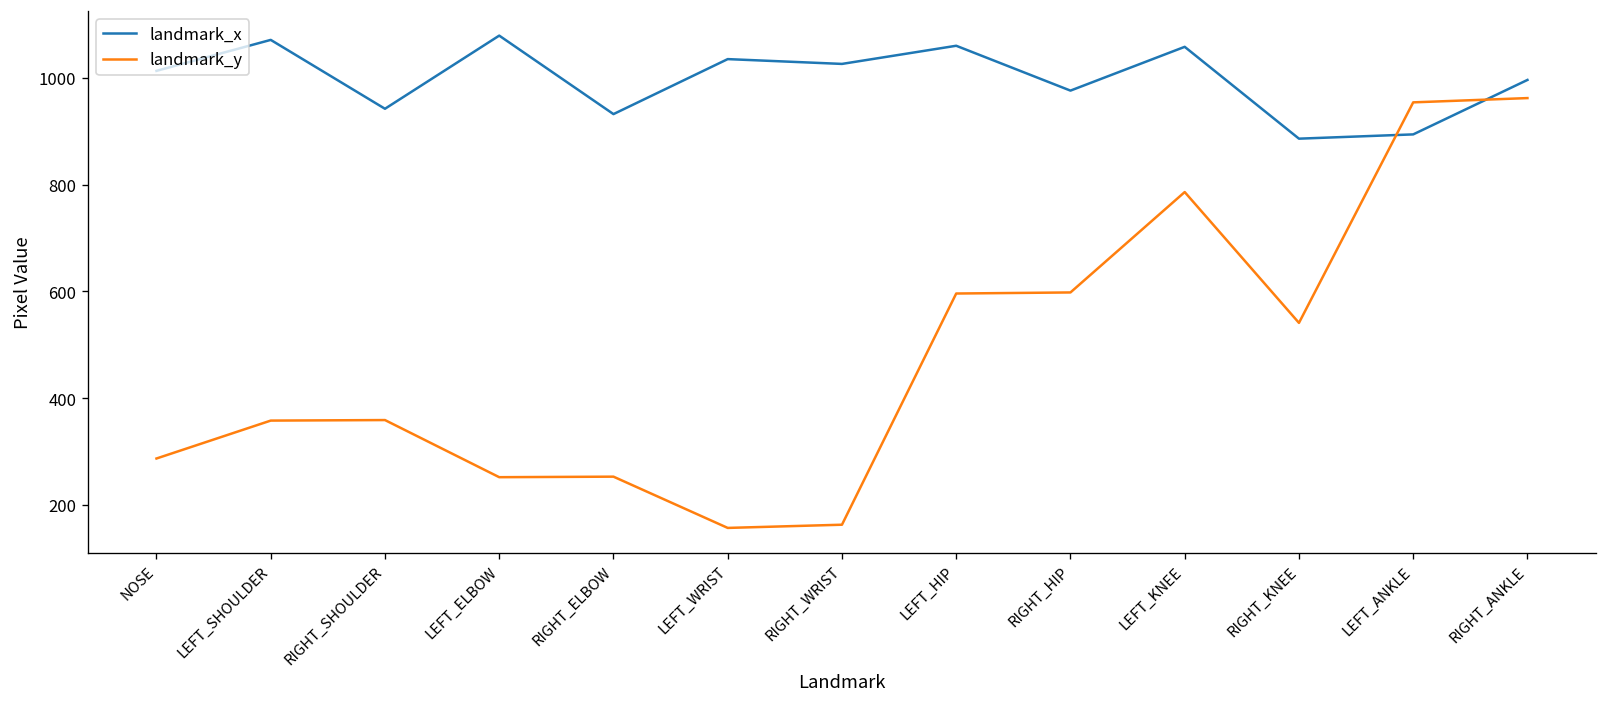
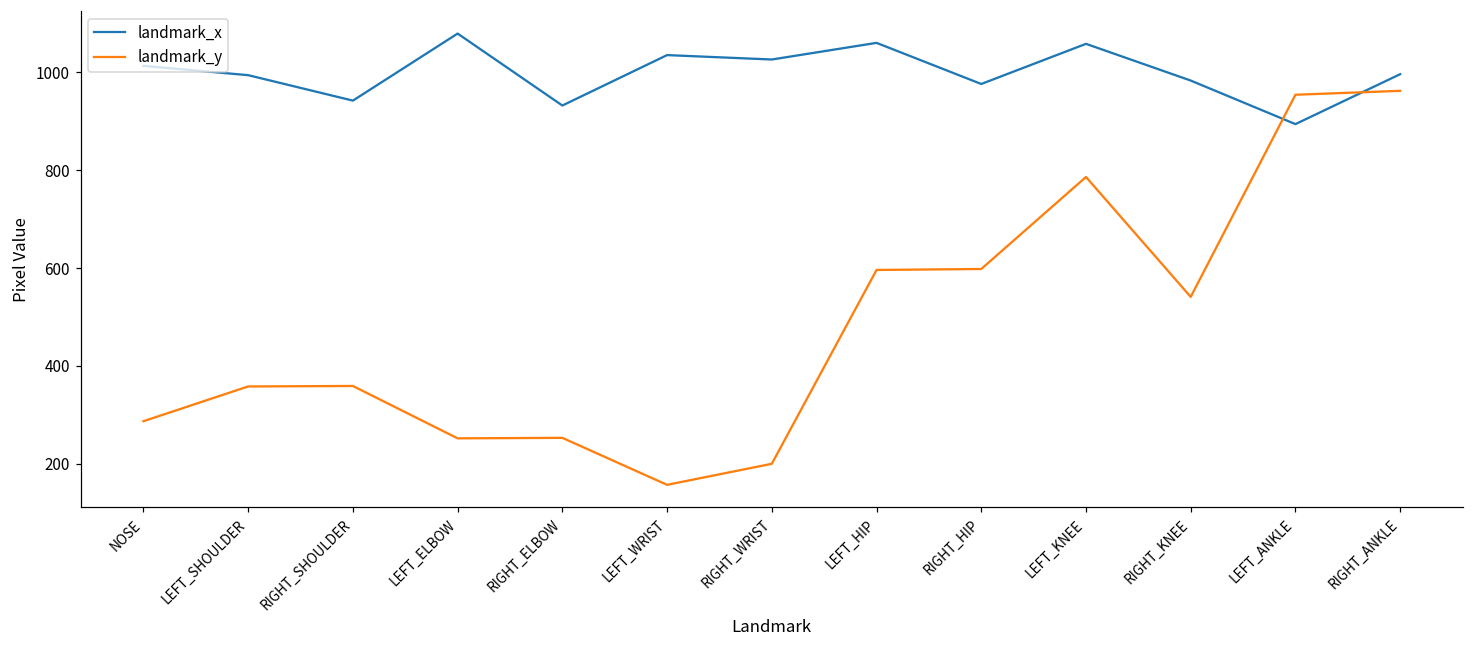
  {
    "landmark_x": {
-     "LEFT_SHOULDER": 1070,
+     "LEFT_SHOULDER": 990,
      "RIGHT_SHOULDER": 940,
      "LEFT_ELBOW": 1080,
      "RIGHT_ELBOW": 930,
      "LEFT_WRIST": 1040,
      "RIGHT_WRIST": 1030,
      "LEFT_HIP": 1060,
      "RIGHT_HIP": 980,
      "LEFT_KNEE": 1060,
-     "RIGHT_KNEE": 890,
+     "RIGHT_KNEE": 980,
      "LEFT_ANKLE": 890,
      "RIGHT_ANKLE": 1000
    },
    "landmark_y": {
      "NOSE": 290,
      "LEFT_SHOULDER": 360,
      "RIGHT_SHOULDER": 360,
      "LEFT_ELBOW": 250,
      "RIGHT_ELBOW": 250,
      "LEFT_WRIST": 160,
-     "RIGHT_WRIST": 160,
+     "RIGHT_WRIST": 200,
      "LEFT_HIP": 600,
      "RIGHT_HIP": 600,
      "LEFT_KNEE": 790,
      "RIGHT_KNEE": 540,
      "LEFT_ANKLE": 950,
      "RIGHT_ANKLE": 960
    }
  }
